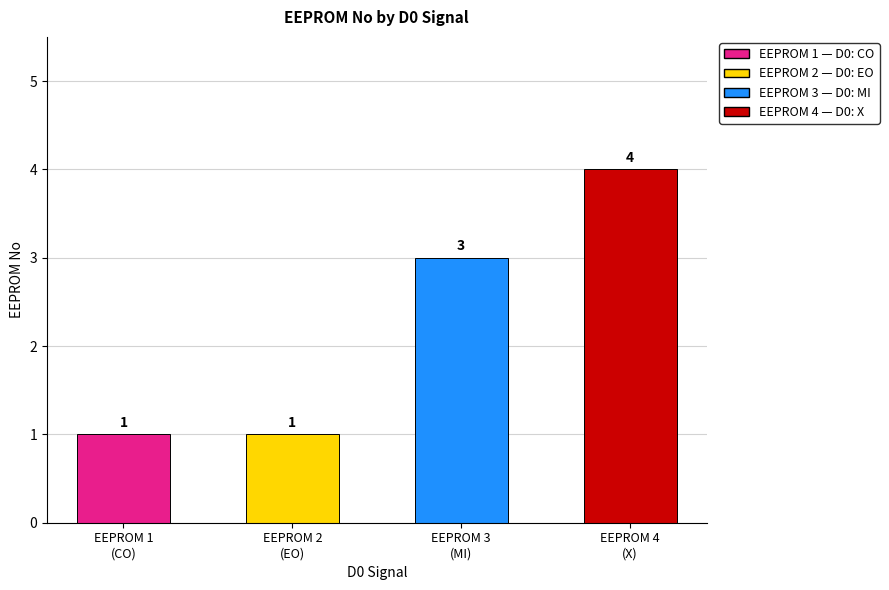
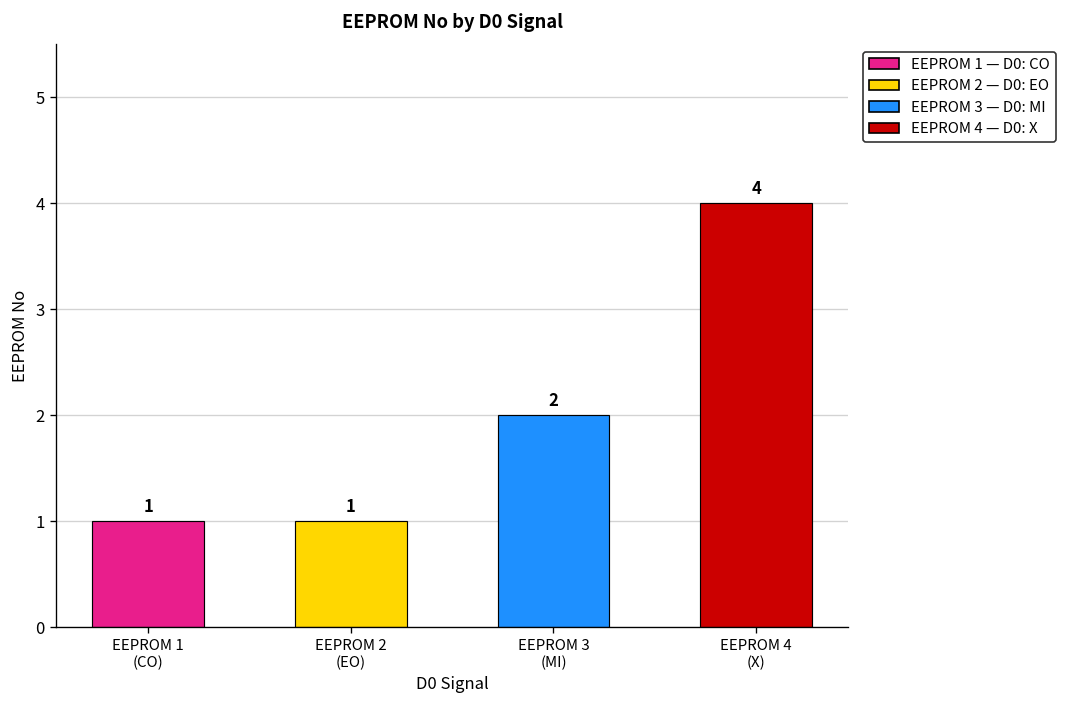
  {
    "EEPROM 1 (CO)": 1,
    "EEPROM 2 (EO)": 1,
-   "EEPROM 3 (MI)": 3,
+   "EEPROM 3 (MI)": 2,
    "EEPROM 4 (X)": 4
  }
